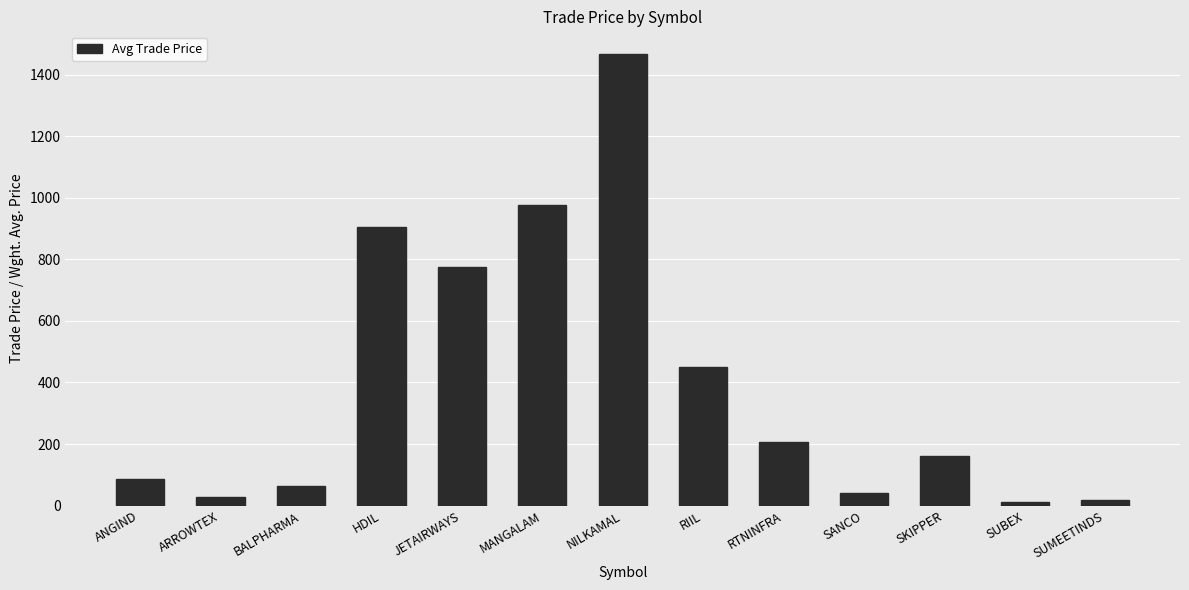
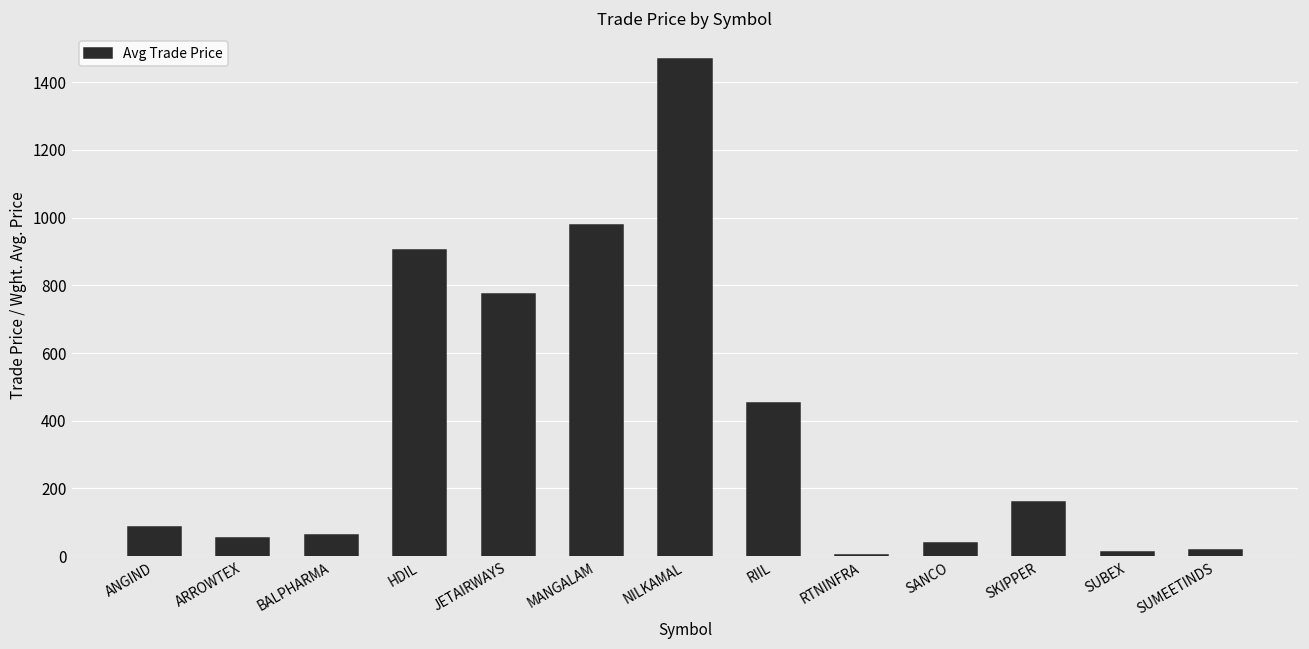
  {
    "ANGIND": 90,
-   "ARROWTEX": 30,
+   "ARROWTEX": 50,
    "BALPHARMA": 60,
    "HDIL": 900,
    "JETAIRWAYS": 770,
    "MANGALAM": 980,
    "NILKAMAL": 1470,
    "RIIL": 450,
-   "RTNINFRA": 210,
+   "RTNINFRA": 0,
    "SANCO": 40,
    "SKIPPER": 160,
    "SUBEX": 10,
    "SUMEETINDS": 20
  }
